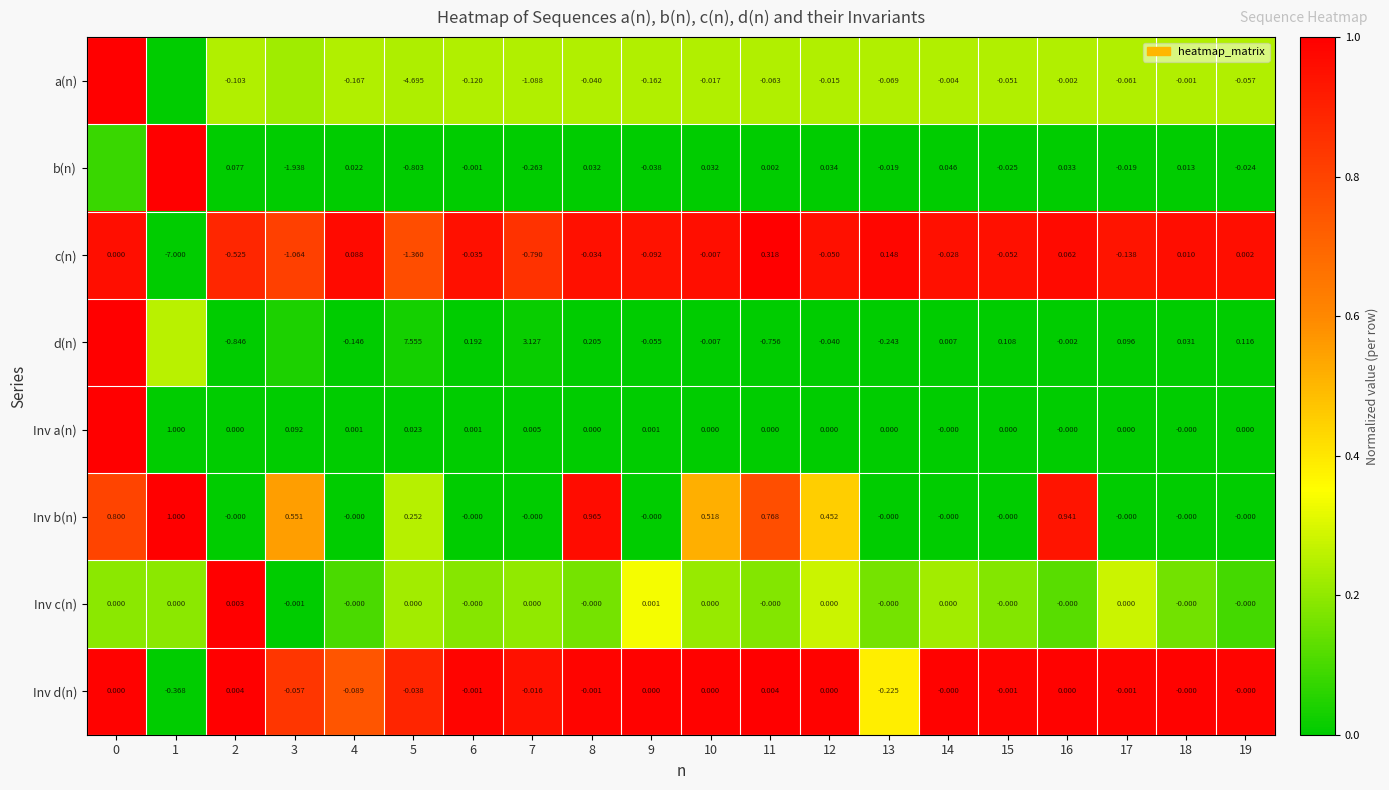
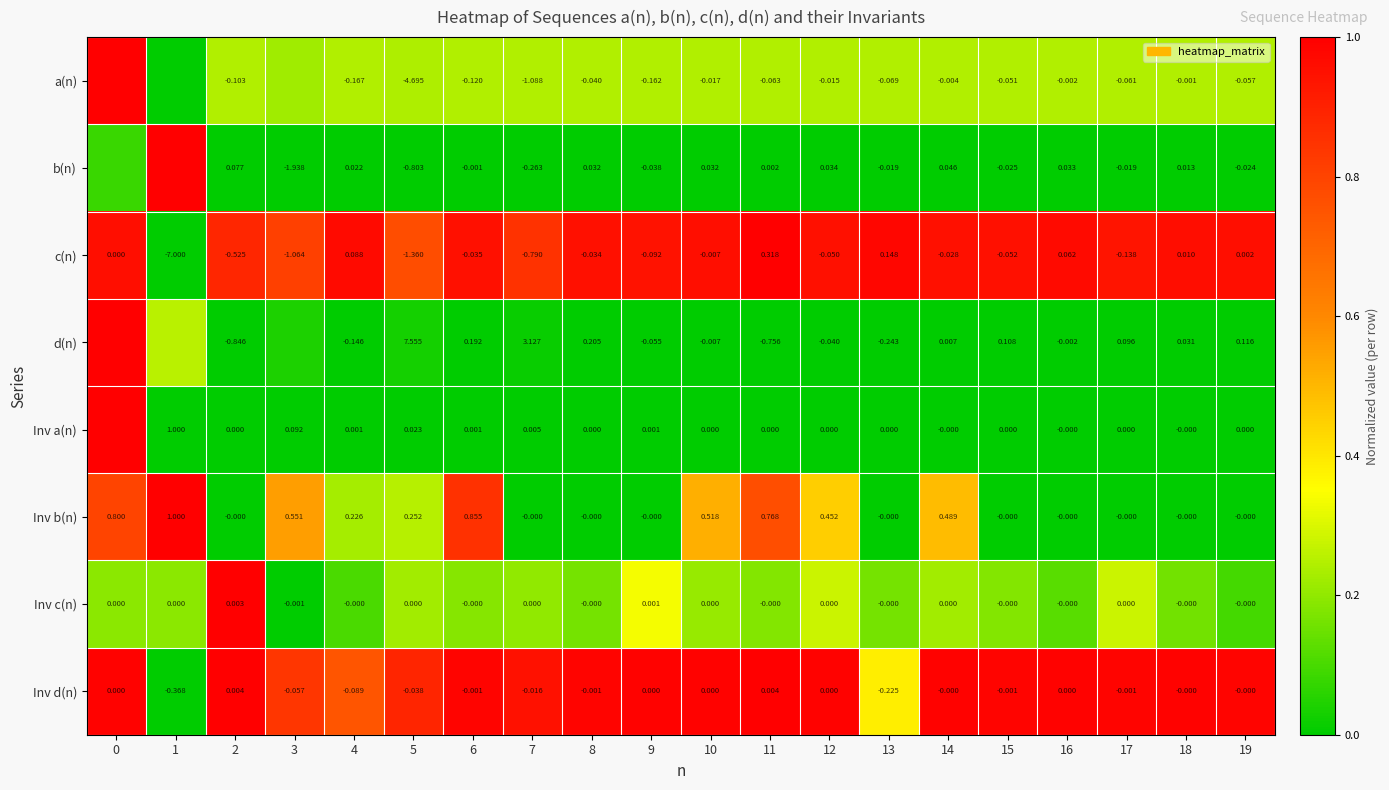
  {
    "a(n)": {
      "2": -0.103,
      "4": -0.167,
      "5": -4.695,
      "6": -0.120,
      "7": -1.088,
      "8": -0.040,
      "9": -0.162,
      "10": -0.017,
      "11": -0.063,
      "12": -0.015,
      "13": -0.069,
      "14": -0.004,
      "15": -0.051,
      "16": -0.002,
      "17": -0.061,
      "18": -0.001,
      "19": -0.057
    },
    "b(n)": {
      "2": 0.077,
      "3": -1.938,
      "4": 0.022,
      "5": -0.803,
      "6": -0.001,
      "7": -0.263,
      "8": 0.032,
      "9": -0.038,
      "10": 0.032,
      "11": 0.002,
      "12": 0.034,
      "13": -0.019,
      "14": 0.046,
      "15": -0.025,
      "16": 0.033,
      "17": -0.019,
      "18": 0.013,
      "19": -0.024
    },
    "c(n)": {
      "0": 0.000,
      "1": -7.000,
      "2": -0.525,
      "3": -1.064,
      "4": 0.088,
      "5": -1.360,
      "6": -0.035,
      "7": -0.790,
      "8": -0.034,
      "9": -0.092,
      "10": -0.007,
      "11": 0.318,
      "12": -0.050,
      "13": 0.148,
      "14": -0.028,
      "15": -0.052,
      "16": 0.062,
      "17": -0.138,
      "18": 0.010,
      "19": 0.002
    },
    "d(n)": {
      "2": -0.846,
      "4": -0.146,
      "5": 7.555,
      "6": 0.192,
      "7": 3.127,
      "8": 0.205,
      "9": -0.055,
      "10": -0.007,
      "11": -0.756,
      "12": -0.040,
      "13": -0.243,
      "14": 0.007,
      "15": 0.108,
      "16": -0.002,
      "17": 0.096,
      "18": 0.031,
      "19": 0.116
    },
    "Inv a(n)": {
      "1": 1.000,
      "2": 0.000,
      "3": 0.092,
      "4": 0.001,
      "5": 0.023,
      "6": 0.001,
      "7": 0.005,
      "8": 0.000,
      "9": 0.001,
      "10": 0.000,
      "11": 0.000,
      "12": 0.000,
      "13": 0.000,
      "14": -0.000,
      "15": 0.000,
      "16": -0.000,
      "17": 0.000,
      "18": -0.000,
      "19": 0.000
    },
    "Inv b(n)": {
      "0": 0.800,
      "1": 1.000,
      "2": -0.000,
      "3": 0.551,
-     "4": -0.000,
+     "4": 0.226,
      "5": 0.252,
-     "6": -0.000,
+     "6": 0.855,
      "7": -0.000,
-     "8": 0.965,
+     "8": -0.000,
      "9": -0.000,
      "10": 0.518,
      "11": 0.768,
      "12": 0.452,
      "13": -0.000,
-     "14": -0.000,
+     "14": 0.489,
      "15": -0.000,
-     "16": 0.941,
+     "16": -0.000,
      "17": -0.000,
      "18": -0.000,
      "19": -0.000
    },
    "Inv c(n)": {
      "0": 0.000,
      "1": 0.000,
      "2": 0.003,
      "3": -0.001,
      "4": -0.000,
      "5": 0.000,
      "6": -0.000,
      "7": 0.000,
      "8": -0.000,
      "9": 0.001,
      "10": 0.000,
      "11": -0.000,
      "12": 0.000,
      "13": -0.000,
      "14": 0.000,
      "15": -0.000,
      "16": -0.000,
      "17": 0.000,
      "18": -0.000,
      "19": -0.000
    },
    "Inv d(n)": {
      "0": 0.000,
      "1": -0.368,
      "2": 0.004,
      "3": -0.057,
      "4": -0.089,
      "5": -0.038,
      "6": -0.001,
      "7": -0.016,
      "8": -0.001,
      "9": 0.000,
      "10": 0.000,
      "11": 0.004,
      "12": 0.000,
      "13": -0.225,
      "14": -0.000,
      "15": -0.001,
      "16": 0.000,
      "17": -0.001,
      "18": -0.000,
      "19": -0.000
    }
  }
